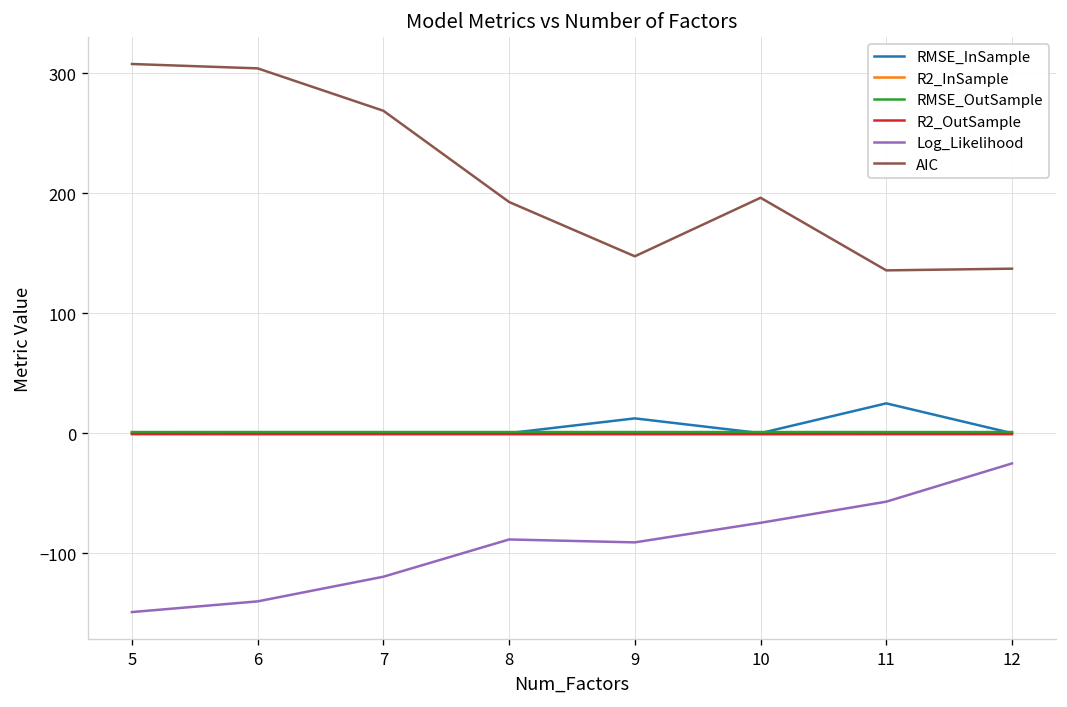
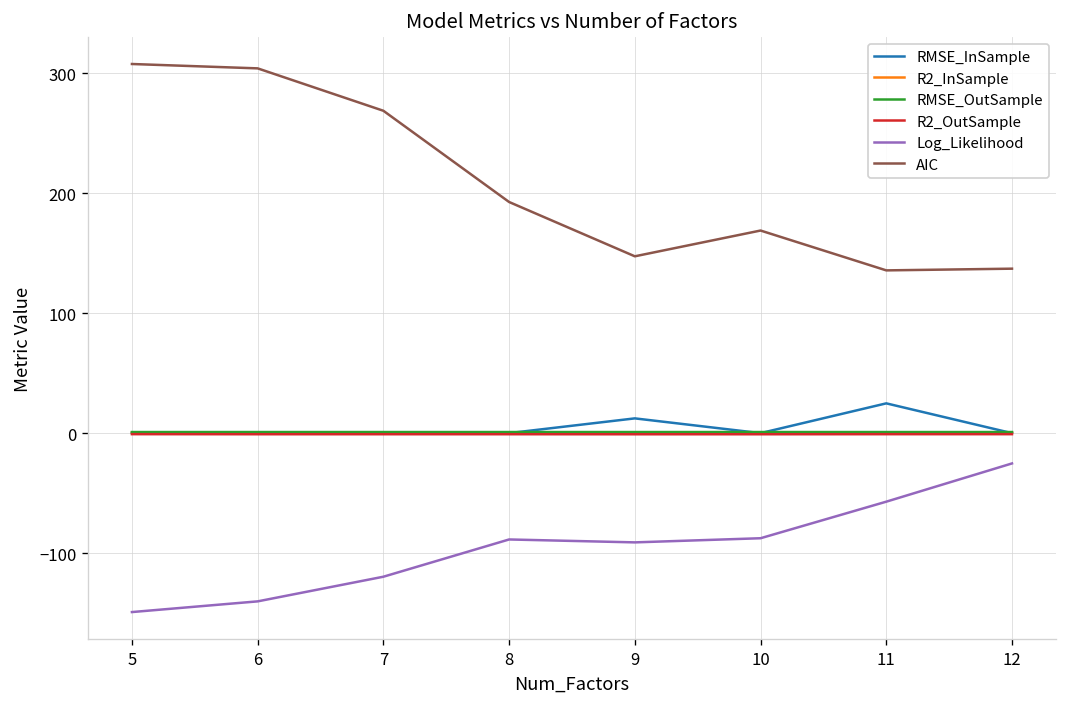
  {
    "RMSE_InSample": {
      "9": 10,
      "11": 30
    },
    "Log_Likelihood": {
      "5": -150,
      "6": -140,
      "7": -120,
      "8": -90,
      "9": -90,
-     "10": -70,
+     "10": -90,
      "11": -60,
      "12": -30
    },
    "AIC": {
      "5": 310,
      "6": 300,
      "7": 270,
      "8": 190,
      "9": 150,
-     "10": 200,
+     "10": 170,
      "11": 140,
      "12": 140
    }
  }
